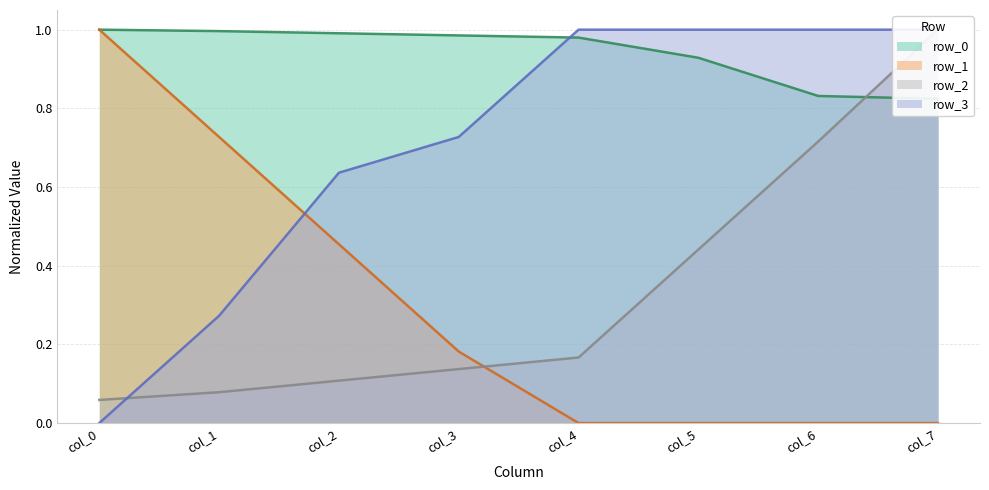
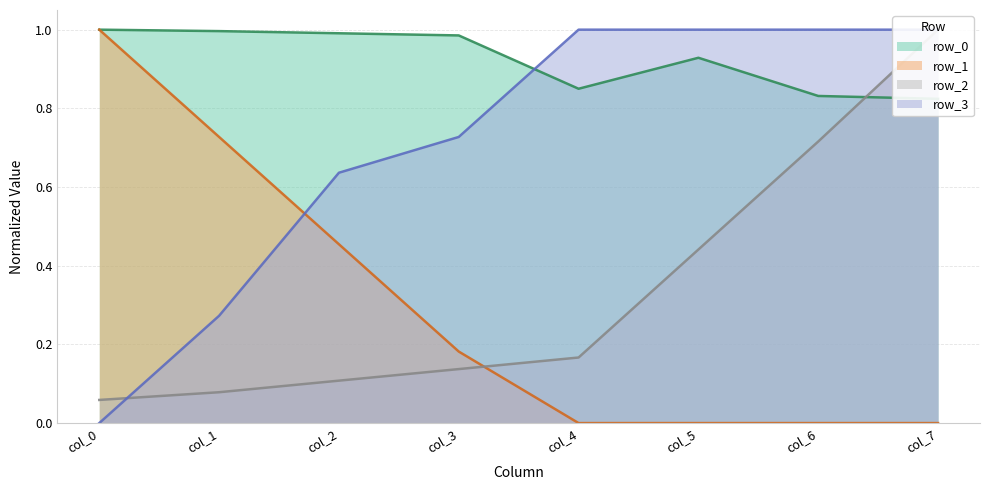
  {
    "row_0": {
      "col_1": 1.00,
      "col_2": 0.99,
      "col_3": 0.99,
-     "col_4": 0.98,
+     "col_4": 0.85,
      "col_5": 0.93,
      "col_6": 0.83
    },
    "row_1": {
      "col_1": 0.73,
      "col_2": 0.45,
      "col_3": 0.18,
      "col_4": 0.00,
      "col_5": 0.00,
      "col_6": 0.00,
      "col_7": 0.00
    }
  }
